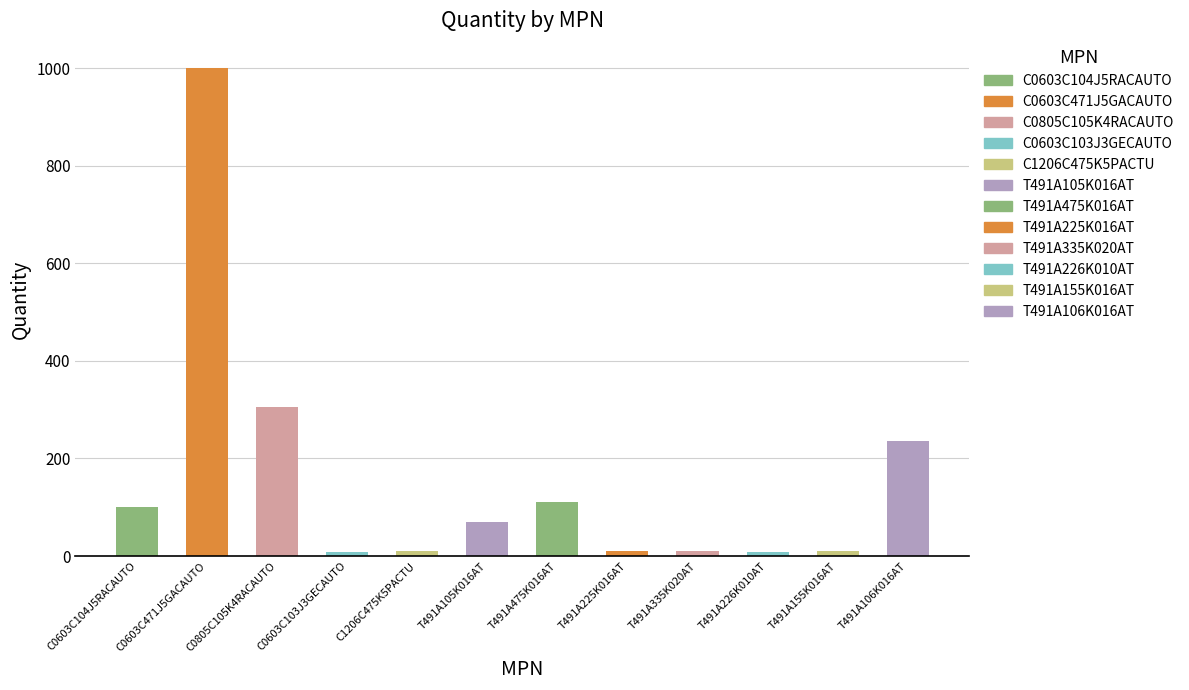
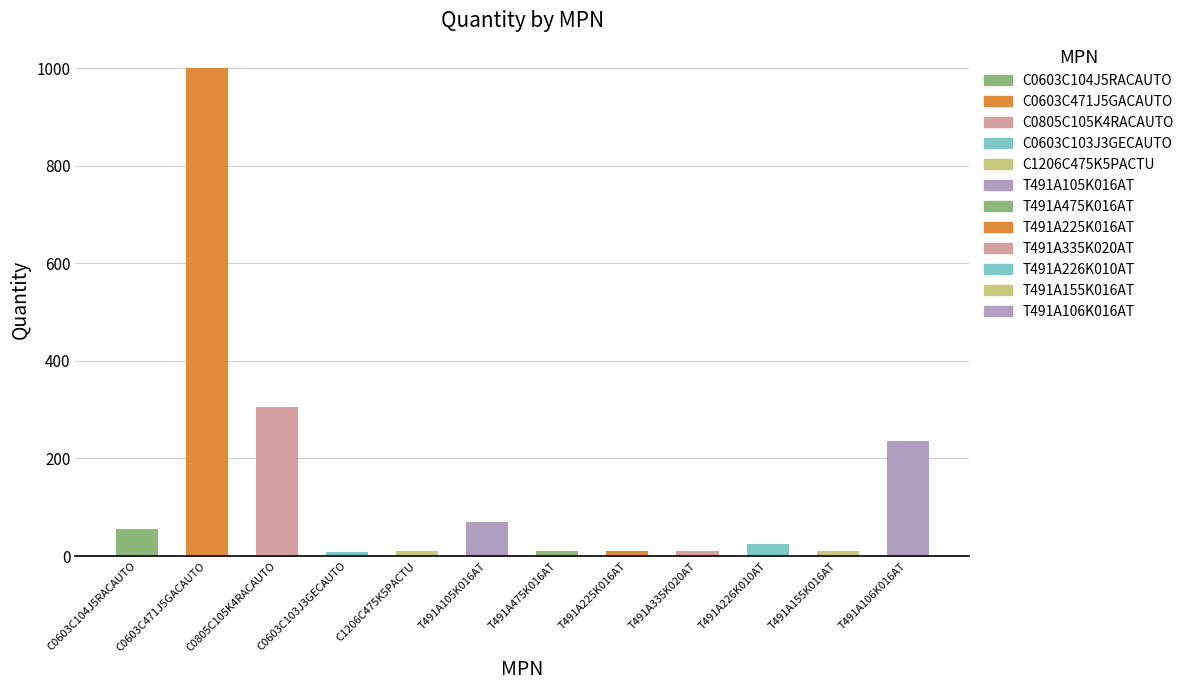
  {
-   "C0603C104J5RACAUTO": 100,
+   "C0603C104J5RACAUTO": 60,
    "C0603C471J5GACAUTO": 1000,
    "C0805C105K4RACAUTO": 310,
    "C0603C103J3GECAUTO": 10,
    "C1206C475K5PACTU": 10,
    "T491A105K016AT": 70,
-   "T491A475K016AT": 110,
+   "T491A475K016AT": 10,
    "T491A225K016AT": 10,
    "T491A335K020AT": 10,
-   "T491A226K010AT": 10,
+   "T491A226K010AT": 30,
    "T491A155K016AT": 10,
    "T491A106K016AT": 240
  }
